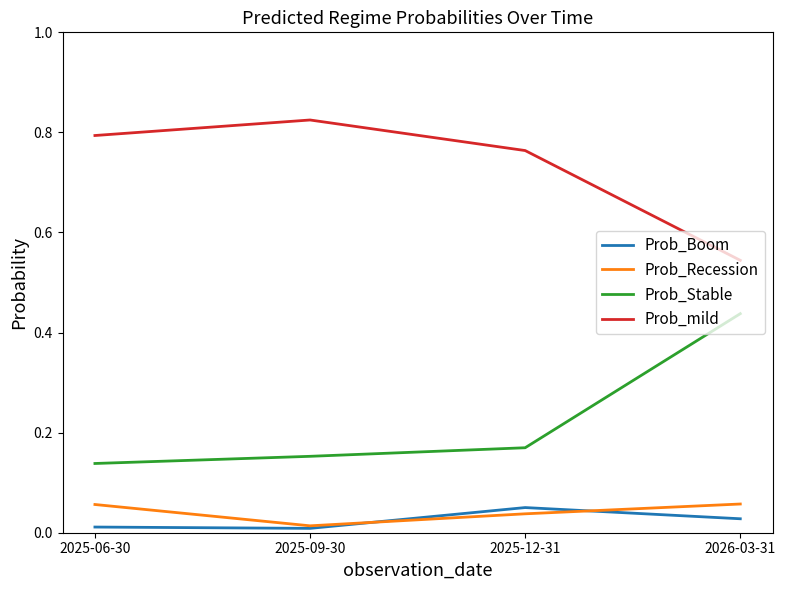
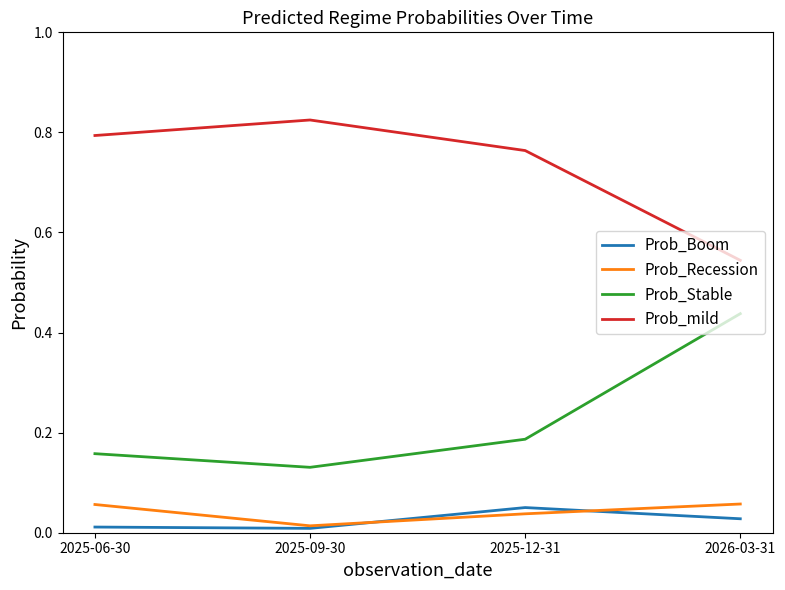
  {
    "Prob_Boom": {
      "2025-06-30": 0.01,
      "2025-09-30": 0.01,
      "2025-12-31": 0.05,
      "2026-03-31": 0.03
    },
    "Prob_Recession": {
      "2025-06-30": 0.06,
      "2025-09-30": 0.01,
      "2025-12-31": 0.04,
      "2026-03-31": 0.06
    },
    "Prob_Stable": {
-     "2025-06-30": 0.14,
-     "2025-09-30": 0.15,
-     "2025-12-31": 0.17
+     "2025-06-30": 0.16,
+     "2025-09-30": 0.13,
+     "2025-12-31": 0.19
    },
    "Prob_mild": {
      "2025-06-30": 0.79,
      "2025-09-30": 0.82,
      "2025-12-31": 0.76
    }
  }
